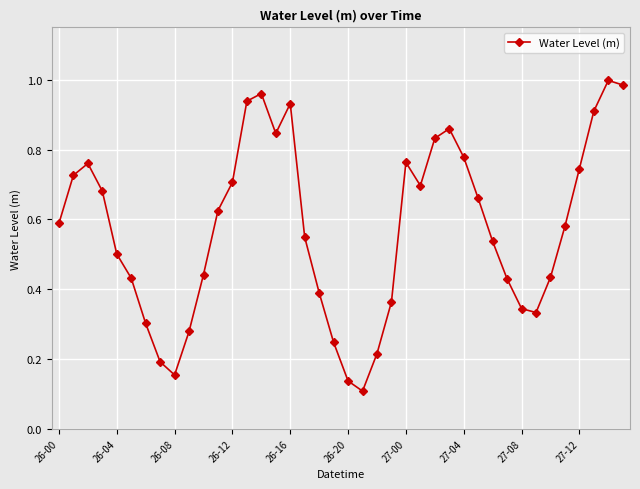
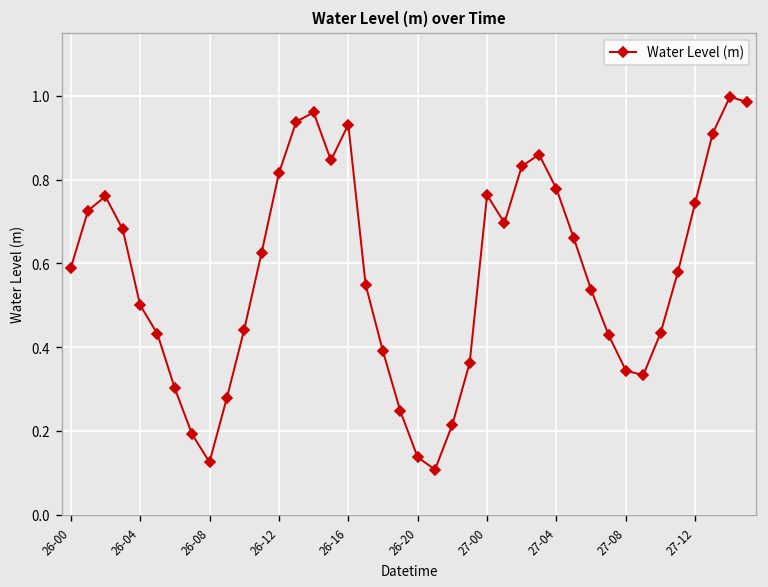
  {
    "26-00": 0.59,
    "26-04": 0.50,
-   "26-08": 0.15,
-   "26-12": 0.71,
+   "26-08": 0.13,
+   "26-12": 0.82,
    "26-16": 0.93,
    "26-20": 0.14,
    "27-00": 0.76,
    "27-04": 0.78,
    "27-08": 0.34,
    "27-12": 0.75
  }
